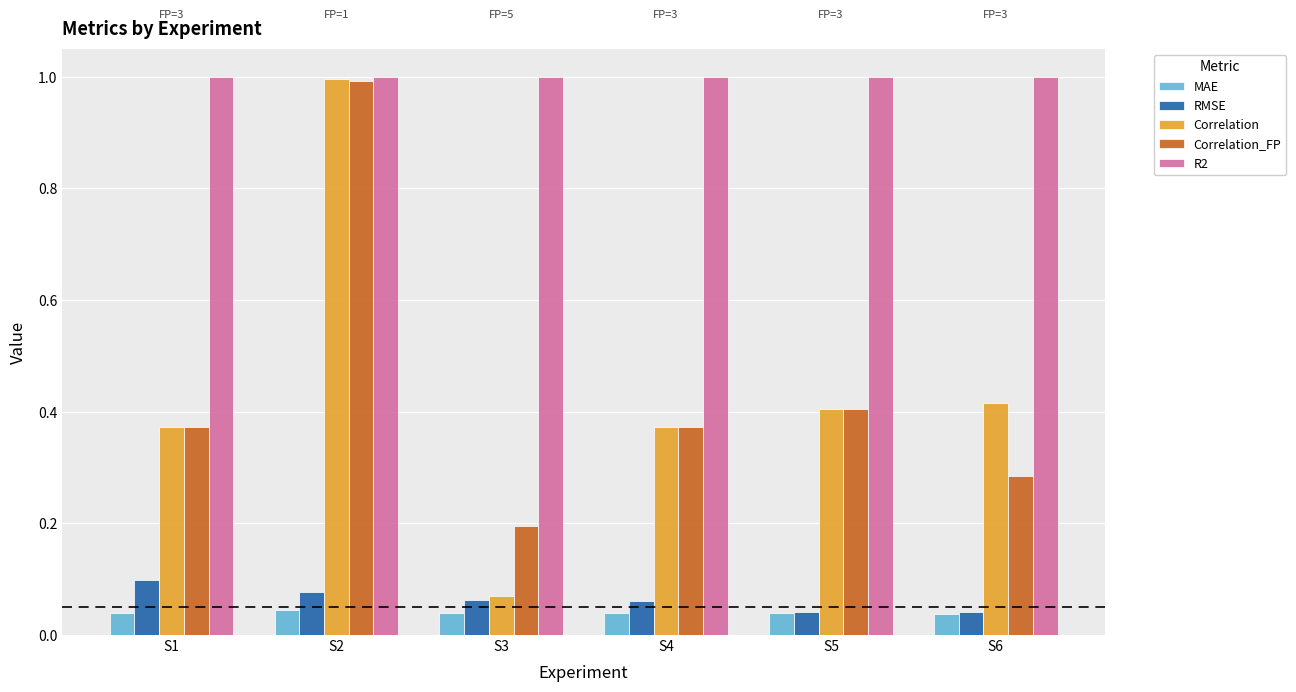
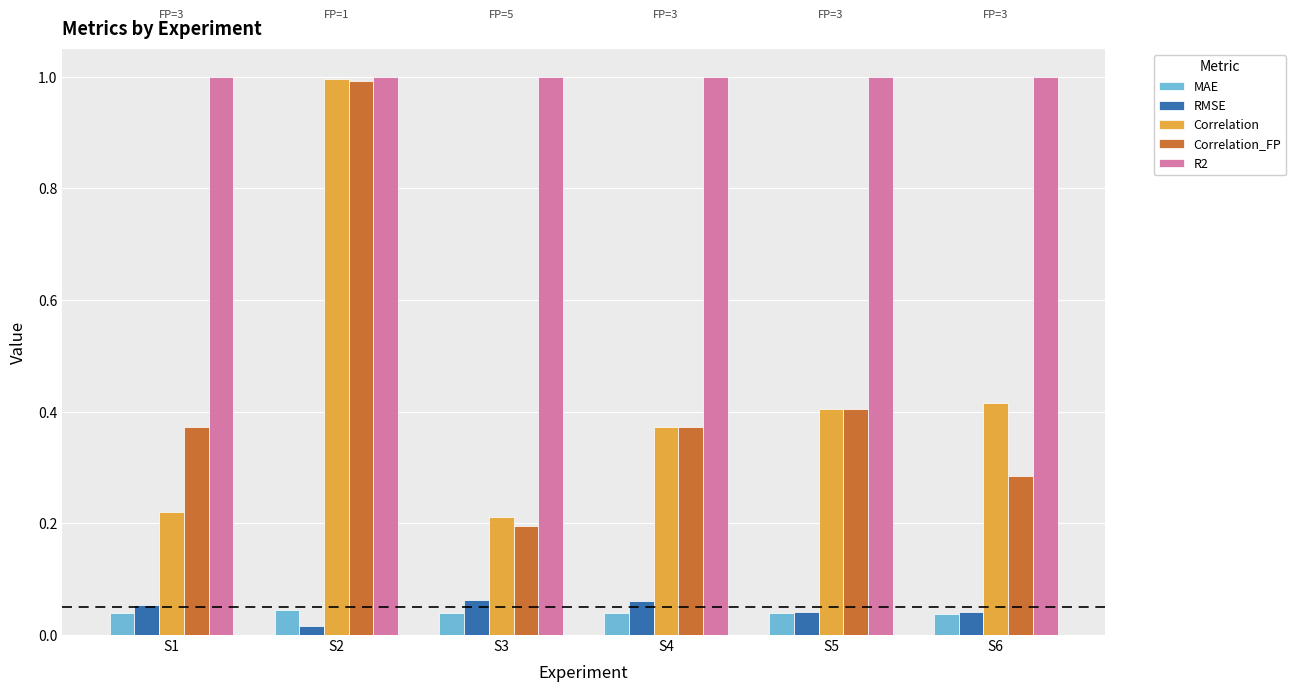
  {
    "MAE": {
      "S1": 0.04,
      "S2": 0.04,
      "S3": 0.04,
      "S4": 0.04,
      "S5": 0.04,
      "S6": 0.04
    },
    "RMSE": {
-     "S1": 0.10,
-     "S2": 0.08,
+     "S1": 0.05,
+     "S2": 0.02,
      "S3": 0.06,
      "S4": 0.06,
      "S5": 0.04,
      "S6": 0.04
    },
    "Correlation": {
-     "S1": 0.37,
+     "S1": 0.22,
      "S2": 1.00,
-     "S3": 0.07,
+     "S3": 0.21,
      "S4": 0.37,
      "S5": 0.40,
      "S6": 0.42
    },
    "Correlation_FP": {
      "S1": 0.37,
      "S2": 0.99,
      "S3": 0.19,
      "S4": 0.37,
      "S5": 0.40,
      "S6": 0.28
    },
    "R2": {
      "S1": 1.00,
      "S2": 1.00,
      "S3": 1.00,
      "S4": 1.00,
      "S5": 1.00,
      "S6": 1.00
    }
  }
